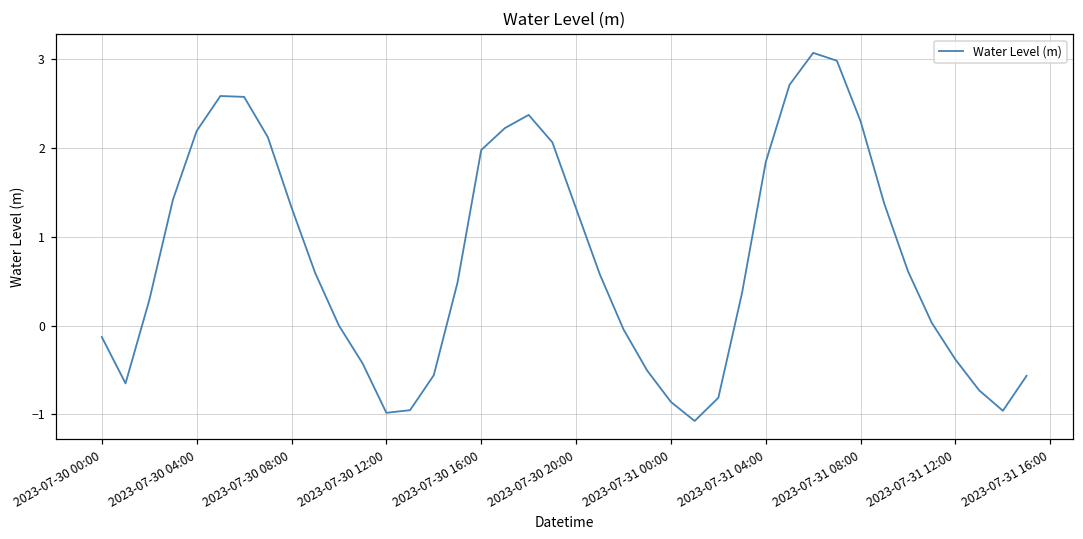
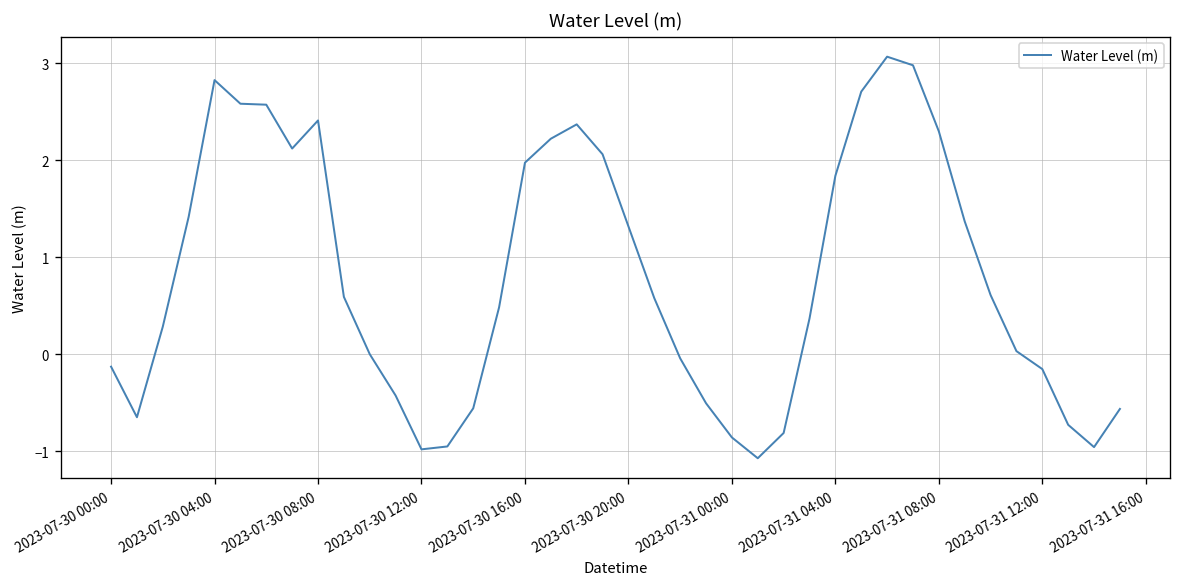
  {
    "2023-07-30 00:00": -0.1,
-   "2023-07-30 04:00": 2.2,
-   "2023-07-30 08:00": 1.3,
+   "2023-07-30 04:00": 2.8,
+   "2023-07-30 08:00": 2.4,
    "2023-07-30 12:00": -1.0,
    "2023-07-30 16:00": 2.0,
    "2023-07-30 20:00": 1.3,
    "2023-07-31 00:00": -0.9,
    "2023-07-31 04:00": 1.8,
    "2023-07-31 08:00": 2.3,
-   "2023-07-31 12:00": -0.4
+   "2023-07-31 12:00": -0.2
  }
